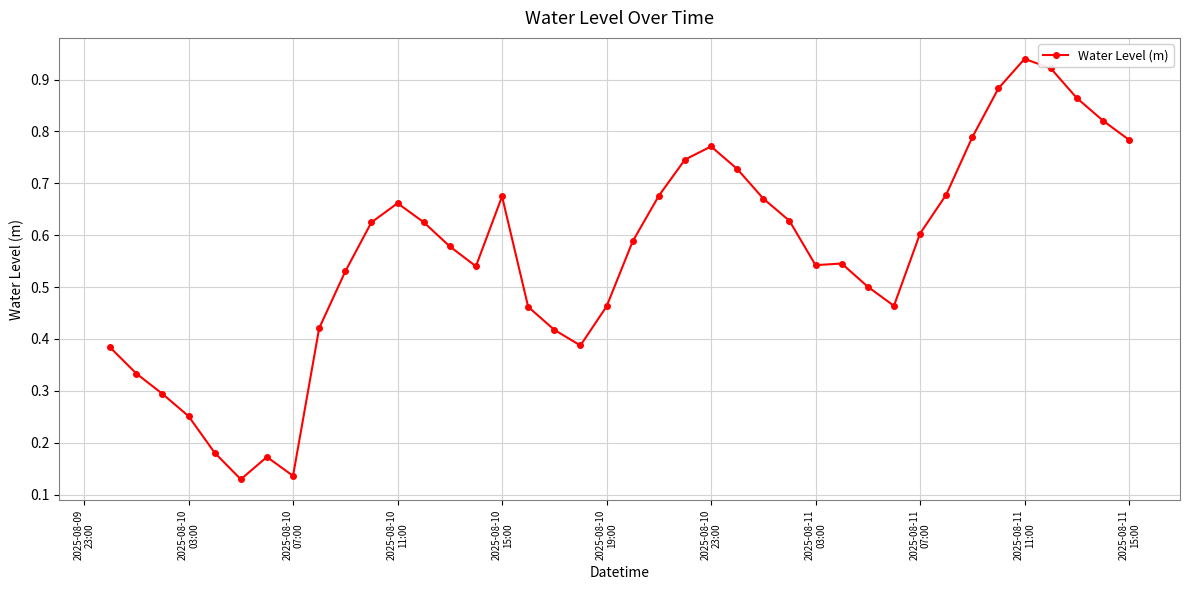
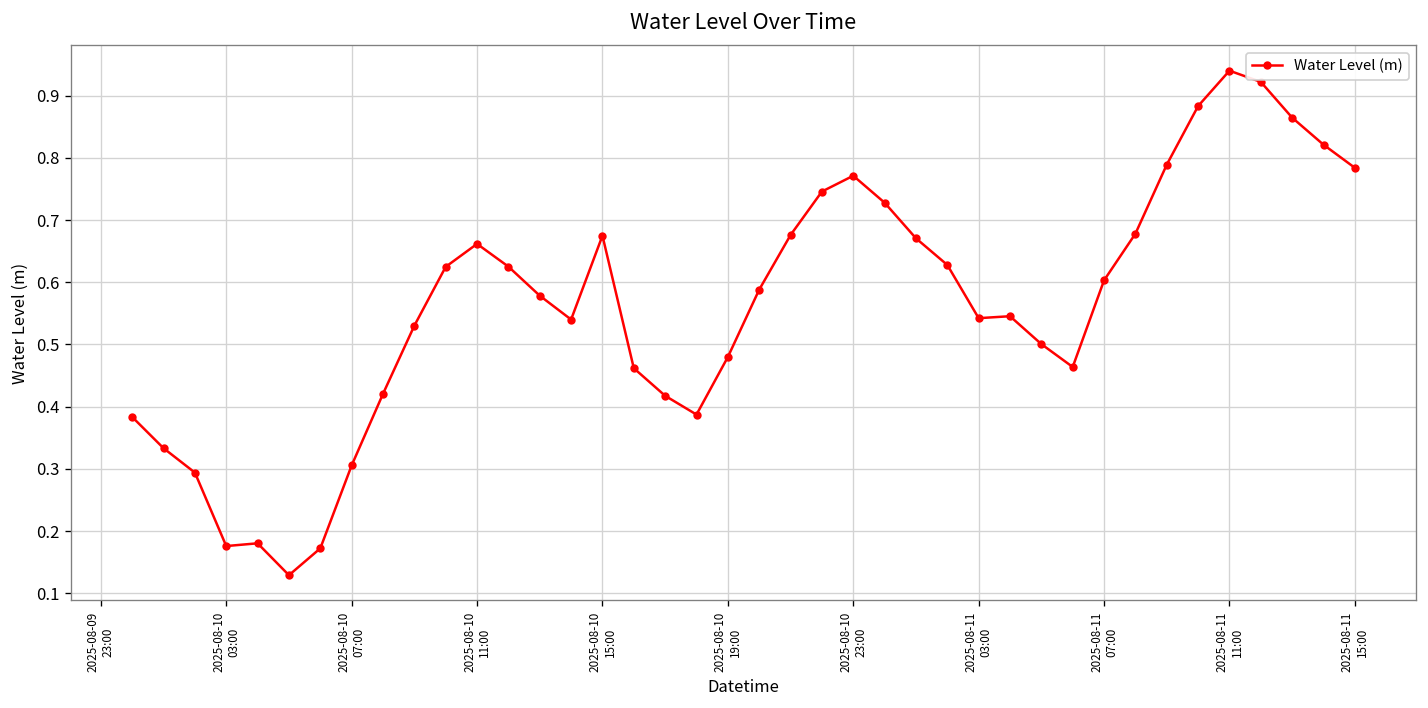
  {
-   "2025-08-10 03:00": 0.25,
-   "2025-08-10 07:00": 0.14,
+   "2025-08-10 03:00": 0.18,
+   "2025-08-10 07:00": 0.31,
    "2025-08-10 11:00": 0.66,
    "2025-08-10 15:00": 0.67,
-   "2025-08-10 19:00": 0.46,
+   "2025-08-10 19:00": 0.48,
    "2025-08-10 23:00": 0.77,
    "2025-08-11 03:00": 0.54,
    "2025-08-11 07:00": 0.60,
    "2025-08-11 11:00": 0.94,
    "2025-08-11 15:00": 0.78
  }
